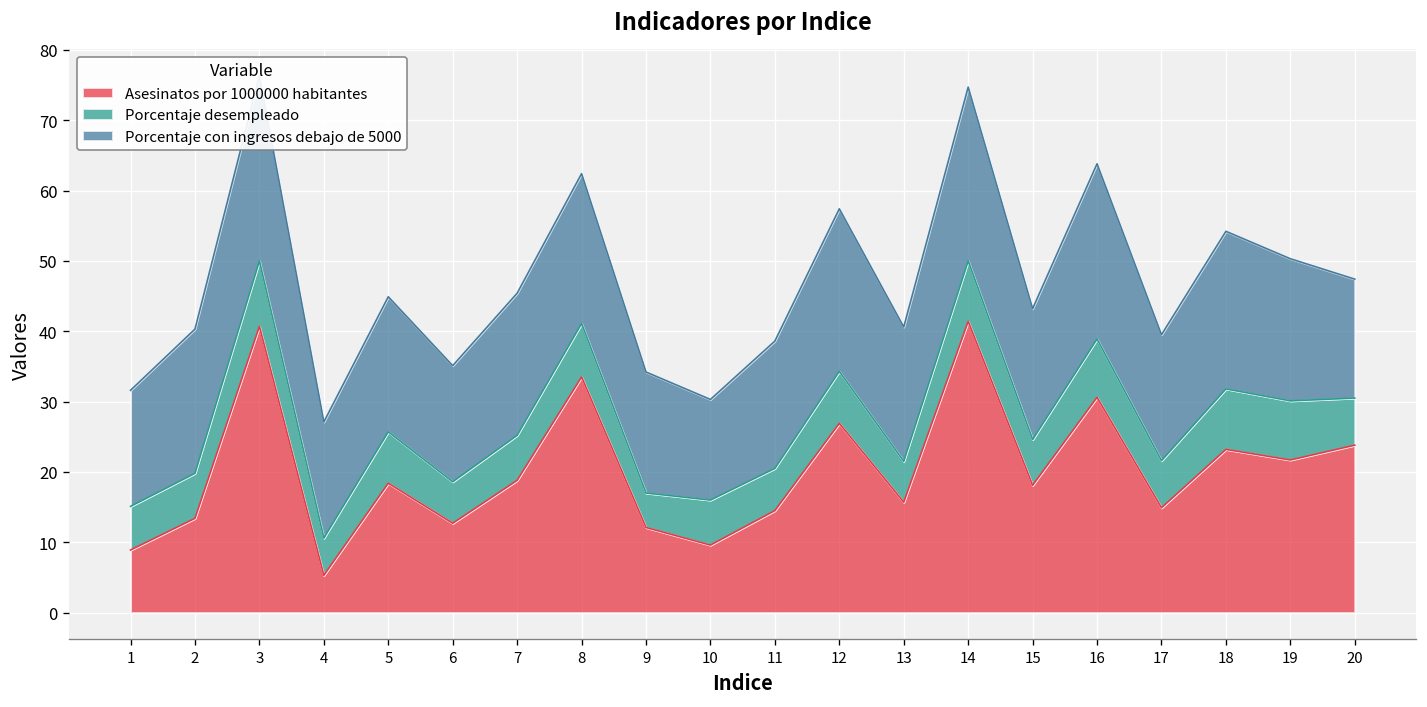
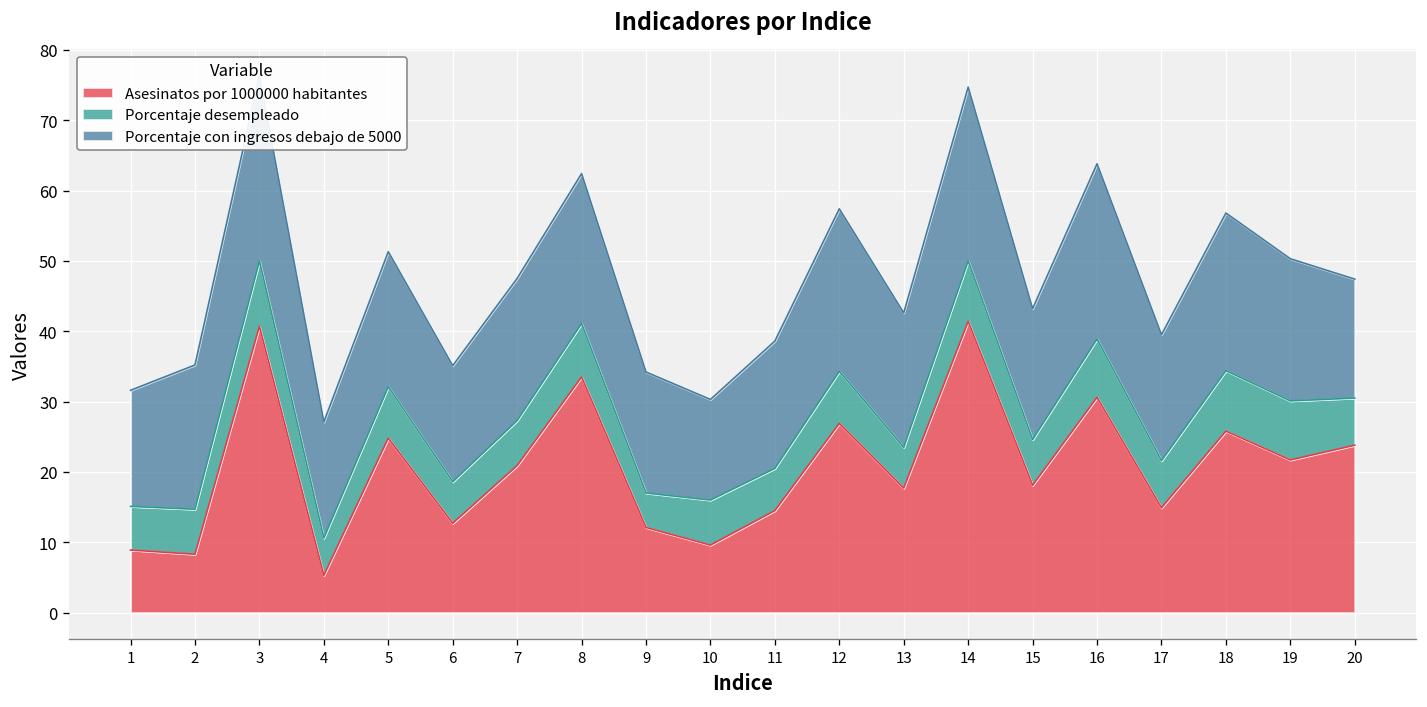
  {
    "Asesinatos por 1000000 habitantes": {
      "1": 9,
-     "2": 13,
+     "2": 8,
      "3": 41,
      "4": 5,
-     "5": 18,
+     "5": 25,
      "6": 13,
-     "7": 19,
+     "7": 21,
      "8": 34,
      "9": 12,
      "10": 10,
      "11": 15,
      "12": 27,
-     "13": 16,
+     "13": 18,
      "14": 41,
      "15": 18,
      "16": 31,
      "17": 15,
-     "18": 23,
+     "18": 26,
      "19": 22,
      "20": 24
    }
  }
